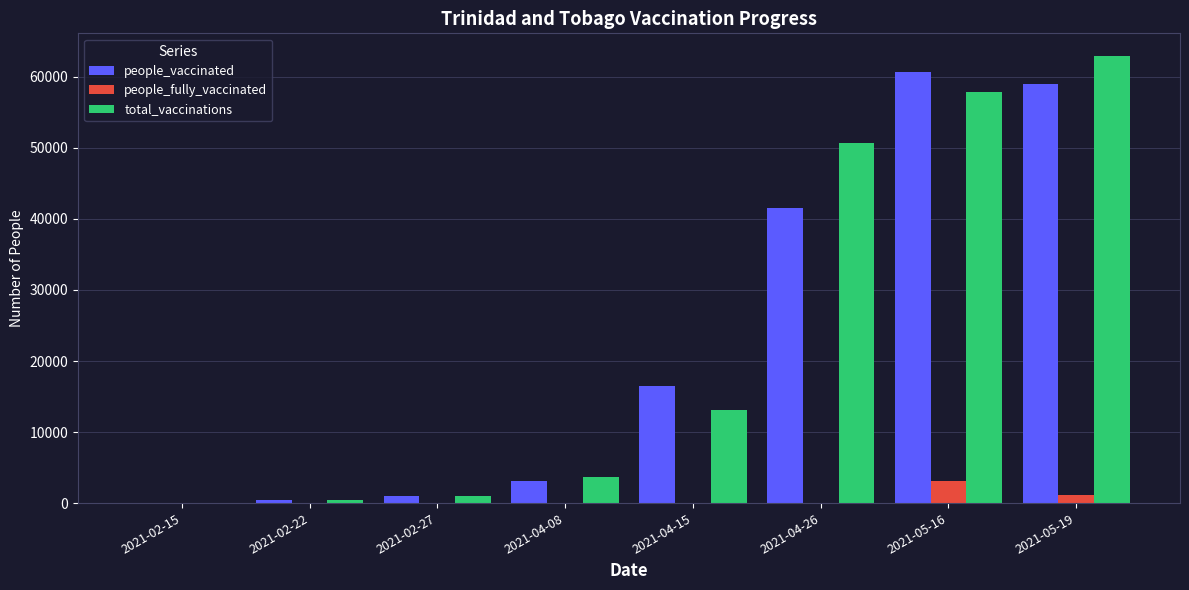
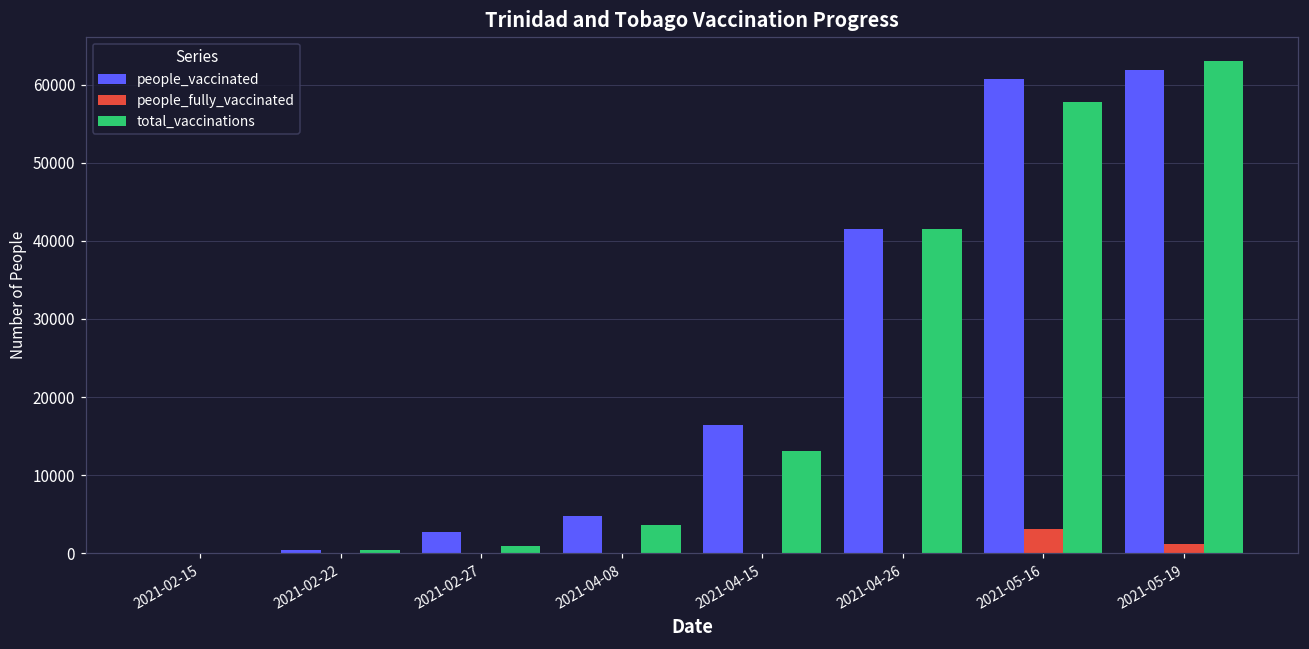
  {
    "people_vaccinated": {
      "2021-02-15": 0,
      "2021-02-22": 0,
-     "2021-02-27": 1000,
-     "2021-04-08": 3000,
+     "2021-02-27": 3000,
+     "2021-04-08": 5000,
      "2021-04-15": 16000,
      "2021-04-26": 42000,
      "2021-05-16": 61000,
-     "2021-05-19": 59000
+     "2021-05-19": 62000
    },
    "people_fully_vaccinated": {
      "2021-02-15": 0,
      "2021-02-22": 0,
      "2021-02-27": 0,
      "2021-04-08": 0,
      "2021-04-15": 0,
      "2021-04-26": 0,
      "2021-05-16": 3000,
      "2021-05-19": 1000
    },
    "total_vaccinations": {
      "2021-02-15": 0,
      "2021-02-22": 0,
      "2021-02-27": 1000,
      "2021-04-08": 4000,
      "2021-04-15": 13000,
-     "2021-04-26": 51000,
+     "2021-04-26": 42000,
      "2021-05-16": 58000,
      "2021-05-19": 63000
    }
  }
